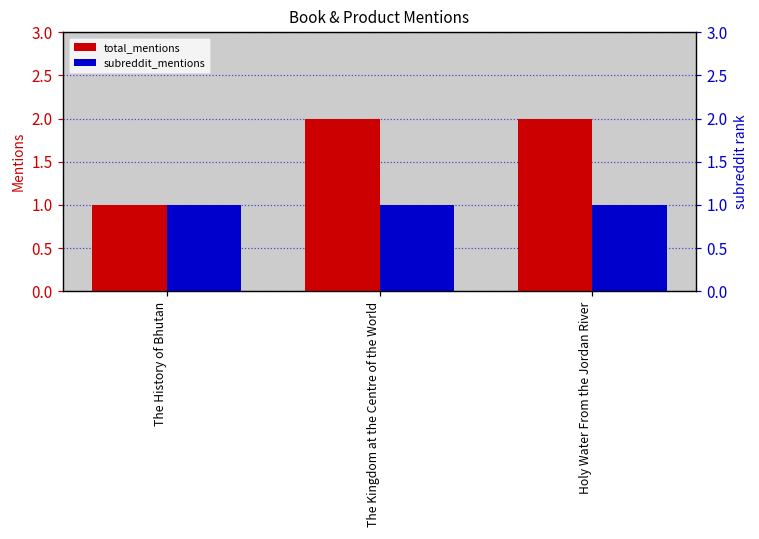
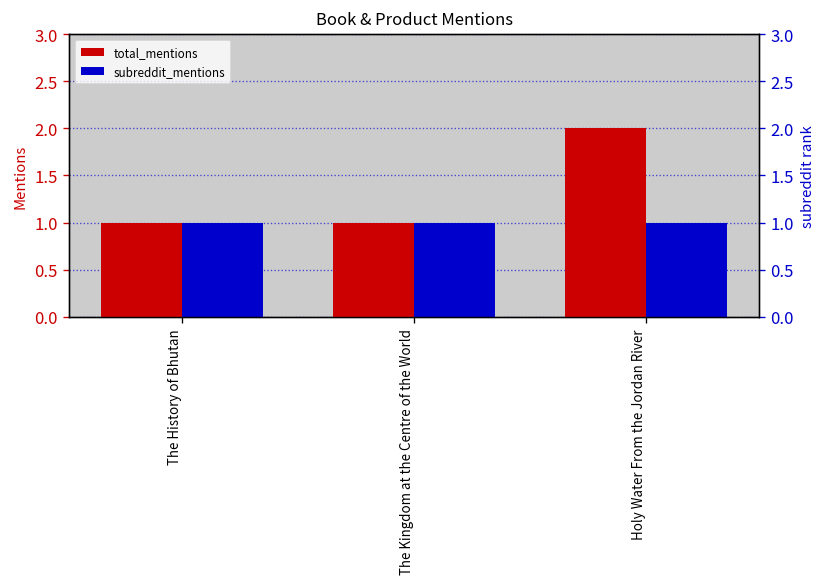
  {
    "total_mentions": {
      "The History of Bhutan": 1,
-     "The Kingdom at the Centre of the World": 2,
+     "The Kingdom at the Centre of the World": 1,
      "Holy Water From the Jordan River": 2
    },
    "subreddit_mentions": {
      "The History of Bhutan": 1,
      "The Kingdom at the Centre of the World": 1,
      "Holy Water From the Jordan River": 1
    }
  }
